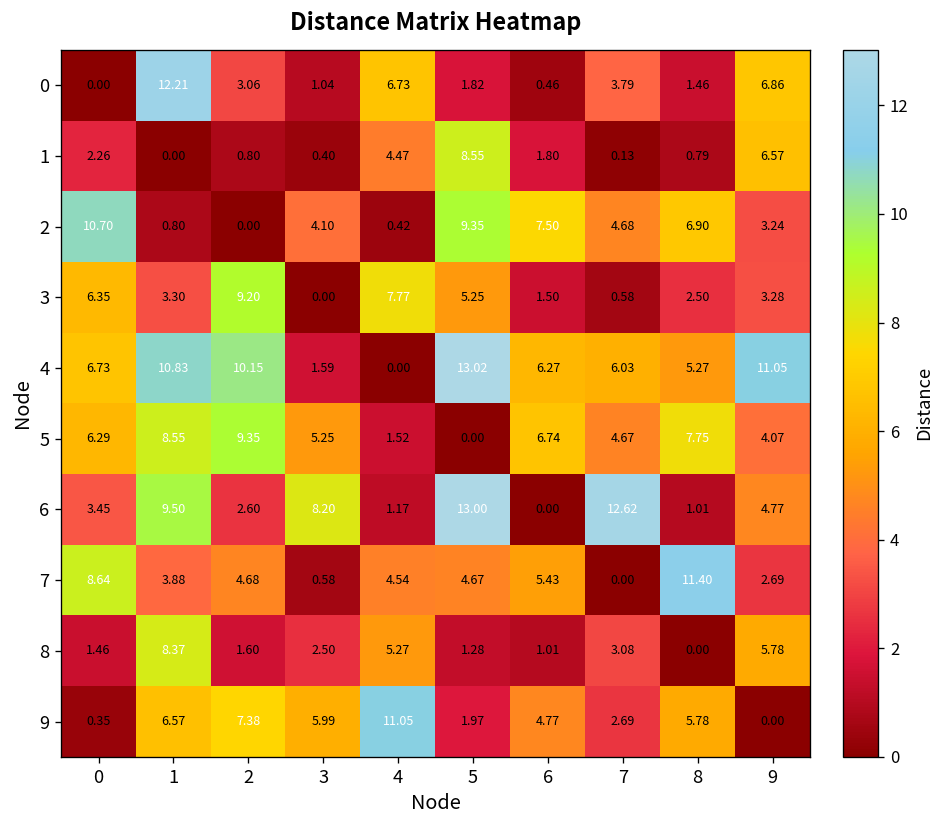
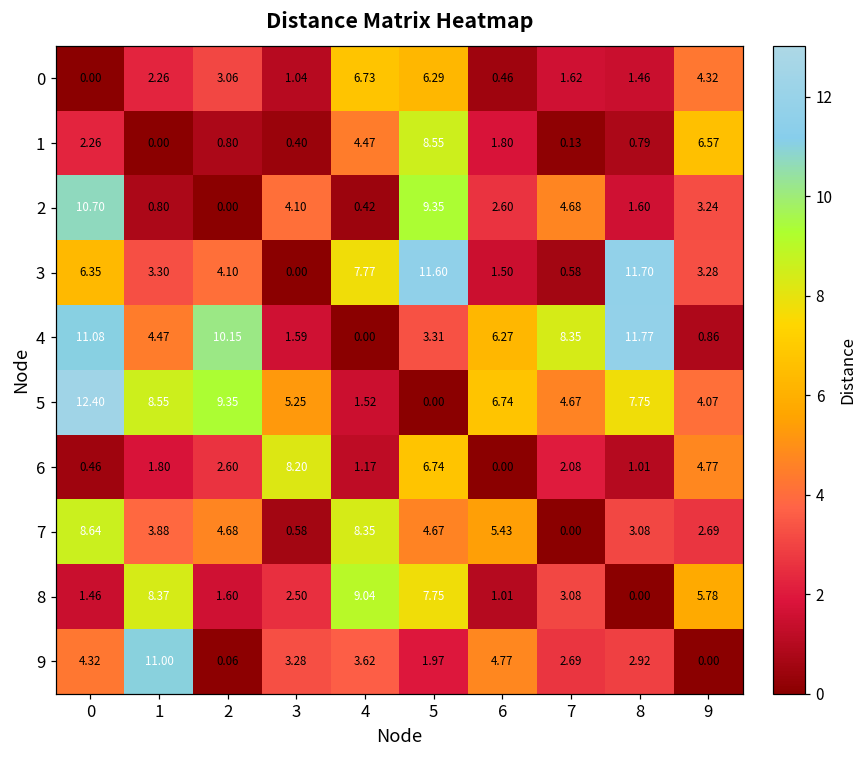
  {
    "0": {
      "0": 0.00,
-     "1": 12.21,
+     "1": 2.26,
      "2": 3.06,
      "3": 1.04,
      "4": 6.73,
-     "5": 1.82,
+     "5": 6.29,
      "6": 0.46,
-     "7": 3.79,
+     "7": 1.62,
      "8": 1.46,
-     "9": 6.86
+     "9": 4.32
    },
    "1": {
      "0": 2.26,
      "1": 0.00,
      "2": 0.80,
      "3": 0.40,
      "4": 4.47,
      "5": 8.55,
      "6": 1.80,
      "7": 0.13,
      "8": 0.79,
      "9": 6.57
    },
    "2": {
      "0": 10.70,
      "1": 0.80,
      "2": 0.00,
      "3": 4.10,
      "4": 0.42,
      "5": 9.35,
-     "6": 7.50,
+     "6": 2.60,
      "7": 4.68,
-     "8": 6.90,
+     "8": 1.60,
      "9": 3.24
    },
    "3": {
      "0": 6.35,
      "1": 3.30,
-     "2": 9.20,
+     "2": 4.10,
      "3": 0.00,
      "4": 7.77,
-     "5": 5.25,
+     "5": 11.60,
      "6": 1.50,
      "7": 0.58,
-     "8": 2.50,
+     "8": 11.70,
      "9": 3.28
    },
    "4": {
-     "0": 6.73,
-     "1": 10.83,
+     "0": 11.08,
+     "1": 4.47,
      "2": 10.15,
      "3": 1.59,
      "4": 0.00,
-     "5": 13.02,
+     "5": 3.31,
      "6": 6.27,
-     "7": 6.03,
-     "8": 5.27,
-     "9": 11.05
+     "7": 8.35,
+     "8": 11.77,
+     "9": 0.86
    },
    "5": {
-     "0": 6.29,
+     "0": 12.40,
      "1": 8.55,
      "2": 9.35,
      "3": 5.25,
      "4": 1.52,
      "5": 0.00,
      "6": 6.74,
      "7": 4.67,
      "8": 7.75,
      "9": 4.07
    },
    "6": {
-     "0": 3.45,
-     "1": 9.50,
+     "0": 0.46,
+     "1": 1.80,
      "2": 2.60,
      "3": 8.20,
      "4": 1.17,
-     "5": 13.00,
+     "5": 6.74,
      "6": 0.00,
-     "7": 12.62,
+     "7": 2.08,
      "8": 1.01,
      "9": 4.77
    },
    "7": {
      "0": 8.64,
      "1": 3.88,
      "2": 4.68,
      "3": 0.58,
-     "4": 4.54,
+     "4": 8.35,
      "5": 4.67,
      "6": 5.43,
      "7": 0.00,
-     "8": 11.40,
+     "8": 3.08,
      "9": 2.69
    },
    "8": {
      "0": 1.46,
      "1": 8.37,
      "2": 1.60,
      "3": 2.50,
-     "4": 5.27,
-     "5": 1.28,
+     "4": 9.04,
+     "5": 7.75,
      "6": 1.01,
      "7": 3.08,
      "8": 0.00,
      "9": 5.78
    },
    "9": {
-     "0": 0.35,
-     "1": 6.57,
-     "2": 7.38,
-     "3": 5.99,
-     "4": 11.05,
+     "0": 4.32,
+     "1": 11.00,
+     "2": 0.06,
+     "3": 3.28,
+     "4": 3.62,
      "5": 1.97,
      "6": 4.77,
      "7": 2.69,
-     "8": 5.78,
+     "8": 2.92,
      "9": 0.00
    }
  }
